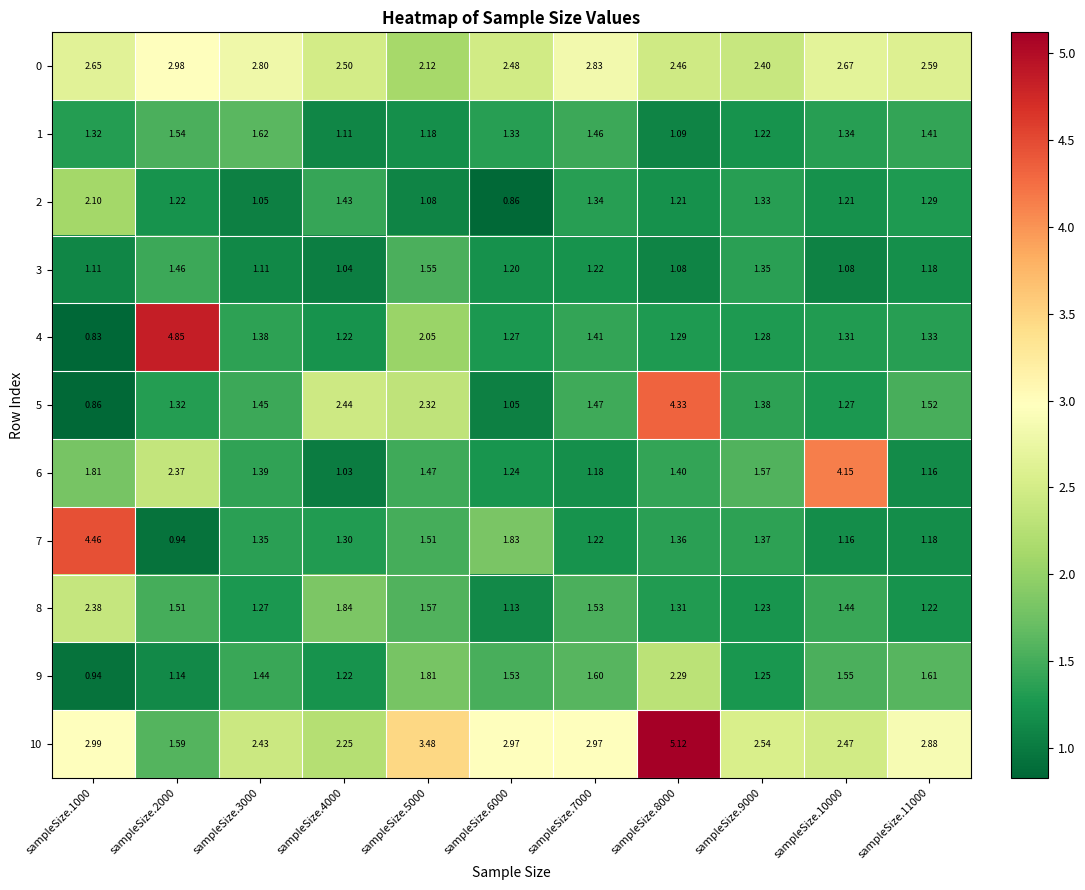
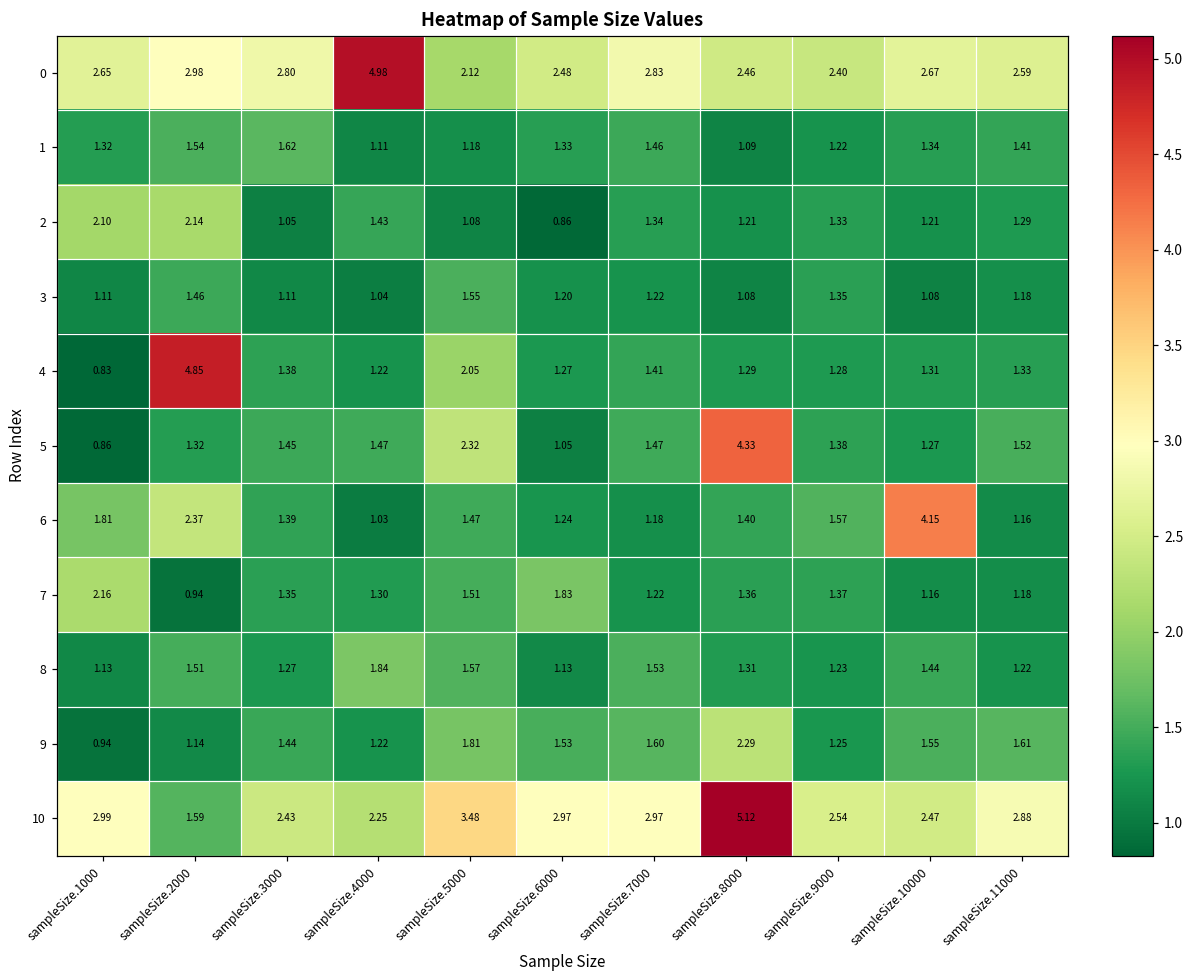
  {
    "0": {
      "sampleSize.1000": 2.65,
      "sampleSize.2000": 2.98,
      "sampleSize.3000": 2.80,
-     "sampleSize.4000": 2.50,
+     "sampleSize.4000": 4.98,
      "sampleSize.5000": 2.12,
      "sampleSize.6000": 2.48,
      "sampleSize.7000": 2.83,
      "sampleSize.8000": 2.46,
      "sampleSize.9000": 2.40,
      "sampleSize.10000": 2.67,
      "sampleSize.11000": 2.59
    },
    "1": {
      "sampleSize.1000": 1.32,
      "sampleSize.2000": 1.54,
      "sampleSize.3000": 1.62,
      "sampleSize.4000": 1.11,
      "sampleSize.5000": 1.18,
      "sampleSize.6000": 1.33,
      "sampleSize.7000": 1.46,
      "sampleSize.8000": 1.09,
      "sampleSize.9000": 1.22,
      "sampleSize.10000": 1.34,
      "sampleSize.11000": 1.41
    },
    "2": {
      "sampleSize.1000": 2.10,
-     "sampleSize.2000": 1.22,
+     "sampleSize.2000": 2.14,
      "sampleSize.3000": 1.05,
      "sampleSize.4000": 1.43,
      "sampleSize.5000": 1.08,
      "sampleSize.6000": 0.86,
      "sampleSize.7000": 1.34,
      "sampleSize.8000": 1.21,
      "sampleSize.9000": 1.33,
      "sampleSize.10000": 1.21,
      "sampleSize.11000": 1.29
    },
    "3": {
      "sampleSize.1000": 1.11,
      "sampleSize.2000": 1.46,
      "sampleSize.3000": 1.11,
      "sampleSize.4000": 1.04,
      "sampleSize.5000": 1.55,
      "sampleSize.6000": 1.20,
      "sampleSize.7000": 1.22,
      "sampleSize.8000": 1.08,
      "sampleSize.9000": 1.35,
      "sampleSize.10000": 1.08,
      "sampleSize.11000": 1.18
    },
    "4": {
      "sampleSize.1000": 0.83,
      "sampleSize.2000": 4.85,
      "sampleSize.3000": 1.38,
      "sampleSize.4000": 1.22,
      "sampleSize.5000": 2.05,
      "sampleSize.6000": 1.27,
      "sampleSize.7000": 1.41,
      "sampleSize.8000": 1.29,
      "sampleSize.9000": 1.28,
      "sampleSize.10000": 1.31,
      "sampleSize.11000": 1.33
    },
    "5": {
      "sampleSize.1000": 0.86,
      "sampleSize.2000": 1.32,
      "sampleSize.3000": 1.45,
-     "sampleSize.4000": 2.44,
+     "sampleSize.4000": 1.47,
      "sampleSize.5000": 2.32,
      "sampleSize.6000": 1.05,
      "sampleSize.7000": 1.47,
      "sampleSize.8000": 4.33,
      "sampleSize.9000": 1.38,
      "sampleSize.10000": 1.27,
      "sampleSize.11000": 1.52
    },
    "6": {
      "sampleSize.1000": 1.81,
      "sampleSize.2000": 2.37,
      "sampleSize.3000": 1.39,
      "sampleSize.4000": 1.03,
      "sampleSize.5000": 1.47,
      "sampleSize.6000": 1.24,
      "sampleSize.7000": 1.18,
      "sampleSize.8000": 1.40,
      "sampleSize.9000": 1.57,
      "sampleSize.10000": 4.15,
      "sampleSize.11000": 1.16
    },
    "7": {
-     "sampleSize.1000": 4.46,
+     "sampleSize.1000": 2.16,
      "sampleSize.2000": 0.94,
      "sampleSize.3000": 1.35,
      "sampleSize.4000": 1.30,
      "sampleSize.5000": 1.51,
      "sampleSize.6000": 1.83,
      "sampleSize.7000": 1.22,
      "sampleSize.8000": 1.36,
      "sampleSize.9000": 1.37,
      "sampleSize.10000": 1.16,
      "sampleSize.11000": 1.18
    },
    "8": {
-     "sampleSize.1000": 2.38,
+     "sampleSize.1000": 1.13,
      "sampleSize.2000": 1.51,
      "sampleSize.3000": 1.27,
      "sampleSize.4000": 1.84,
      "sampleSize.5000": 1.57,
      "sampleSize.6000": 1.13,
      "sampleSize.7000": 1.53,
      "sampleSize.8000": 1.31,
      "sampleSize.9000": 1.23,
      "sampleSize.10000": 1.44,
      "sampleSize.11000": 1.22
    },
    "9": {
      "sampleSize.1000": 0.94,
      "sampleSize.2000": 1.14,
      "sampleSize.3000": 1.44,
      "sampleSize.4000": 1.22,
      "sampleSize.5000": 1.81,
      "sampleSize.6000": 1.53,
      "sampleSize.7000": 1.60,
      "sampleSize.8000": 2.29,
      "sampleSize.9000": 1.25,
      "sampleSize.10000": 1.55,
      "sampleSize.11000": 1.61
    },
    "10": {
      "sampleSize.1000": 2.99,
      "sampleSize.2000": 1.59,
      "sampleSize.3000": 2.43,
      "sampleSize.4000": 2.25,
      "sampleSize.5000": 3.48,
      "sampleSize.6000": 2.97,
      "sampleSize.7000": 2.97,
      "sampleSize.8000": 5.12,
      "sampleSize.9000": 2.54,
      "sampleSize.10000": 2.47,
      "sampleSize.11000": 2.88
    }
  }
